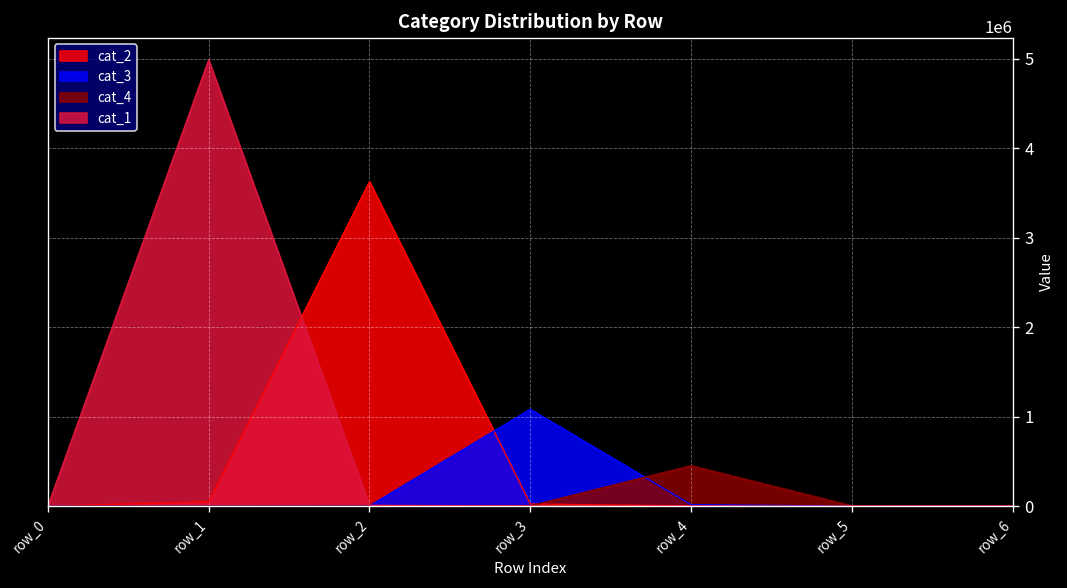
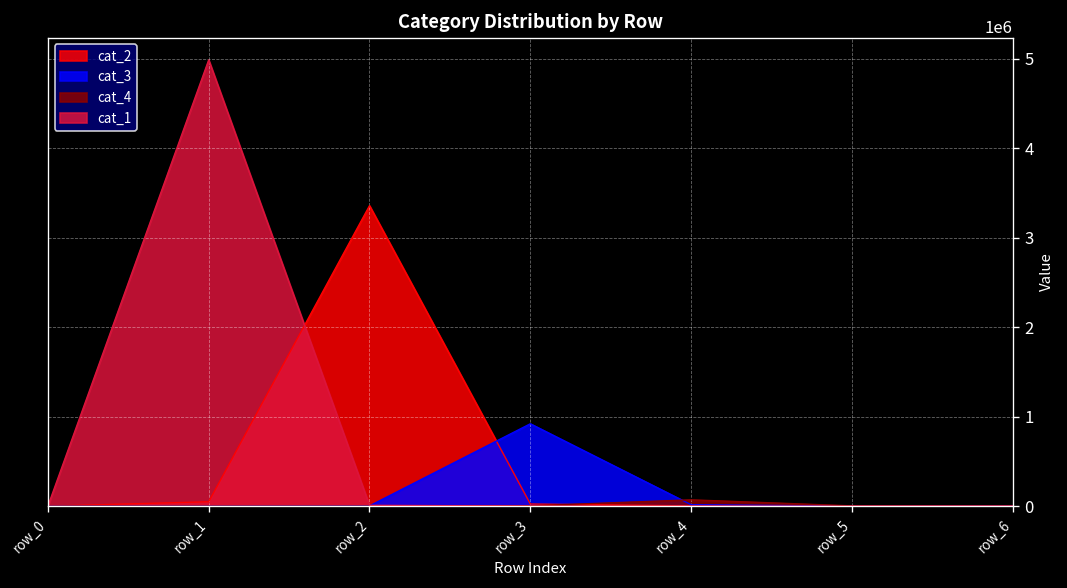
  {
    "cat_2": {
      "row_1": 0,
-     "row_2": 3600000
+     "row_2": 3400000
    },
    "cat_3": {
-     "row_3": 1100000
+     "row_3": 900000
    },
    "cat_4": {
-     "row_4": 500000
+     "row_4": 100000
    },
    "cat_1": {
      "row_1": 5000000
    }
  }
